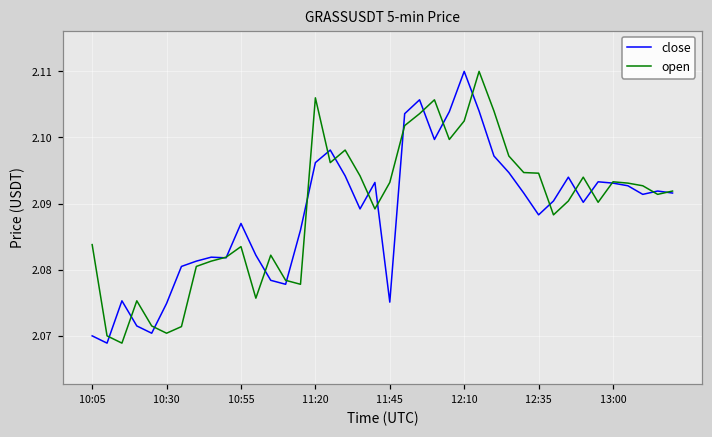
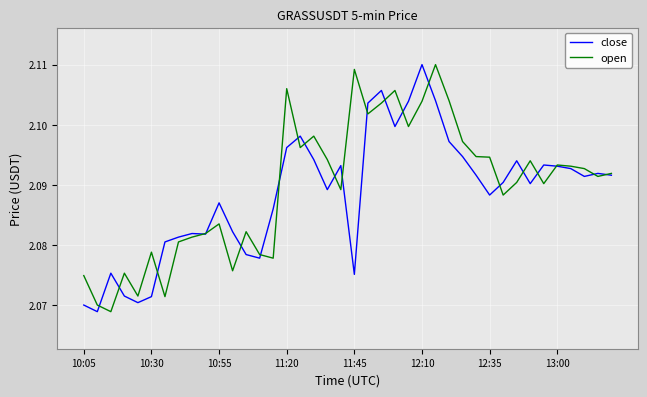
  {
    "close": {
      "10:05": 2.070,
-     "10:30": 2.075,
+     "10:30": 2.071,
      "10:55": 2.087,
      "11:20": 2.096,
      "11:45": 2.075,
      "12:10": 2.110,
      "12:35": 2.088
    },
    "open": {
-     "10:05": 2.084,
-     "10:30": 2.070,
+     "10:05": 2.075,
+     "10:30": 2.079,
      "10:55": 2.084,
      "11:20": 2.106,
-     "11:45": 2.093,
-     "12:10": 2.103,
+     "11:45": 2.109,
+     "12:10": 2.104,
      "12:35": 2.095
    }
  }
